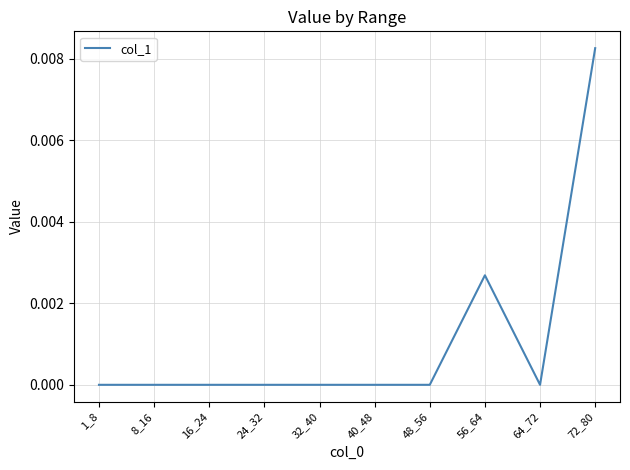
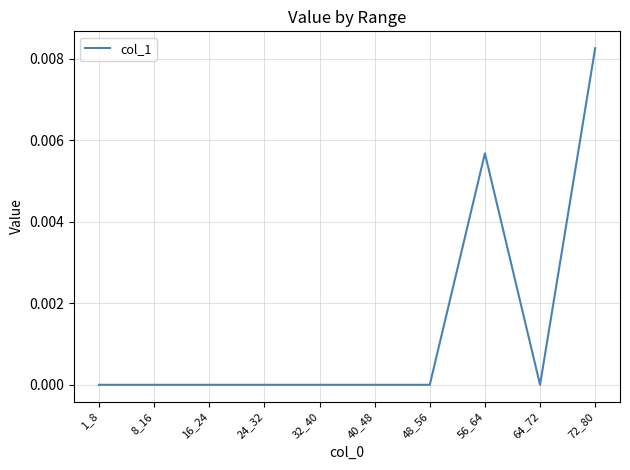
  {
    "1_8": 0.0000,
    "8_16": 0.0000,
    "16_24": 0.0000,
    "24_32": 0.0000,
    "32_40": 0.0000,
    "40_48": 0.0000,
    "48_56": 0.0000,
-   "56_64": 0.0027,
+   "56_64": 0.0057,
    "64_72": 0.0000,
    "72_80": 0.0083
  }
